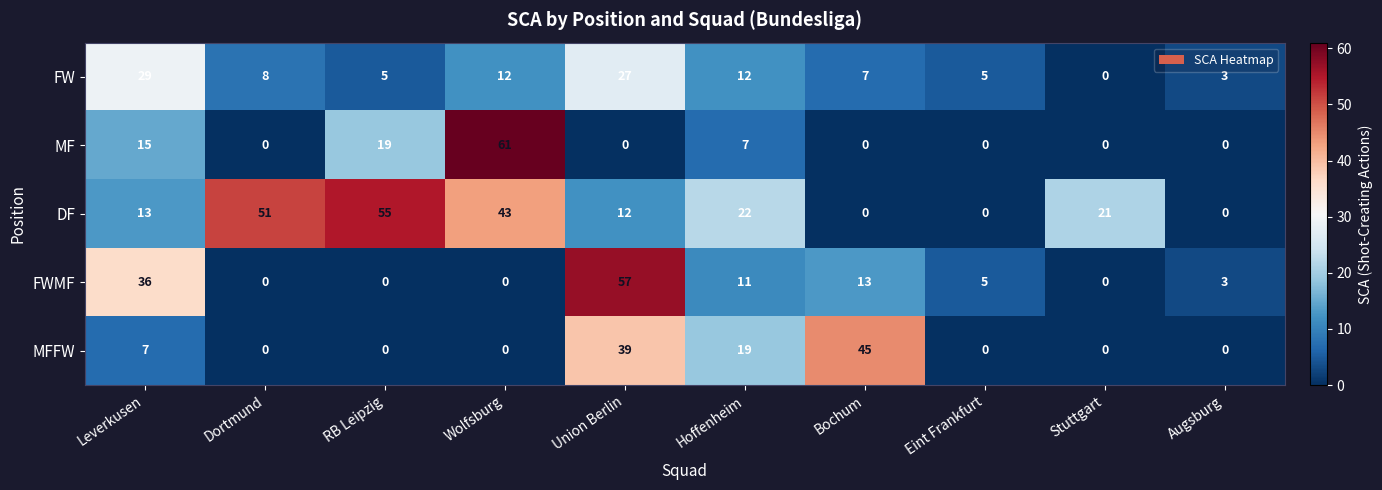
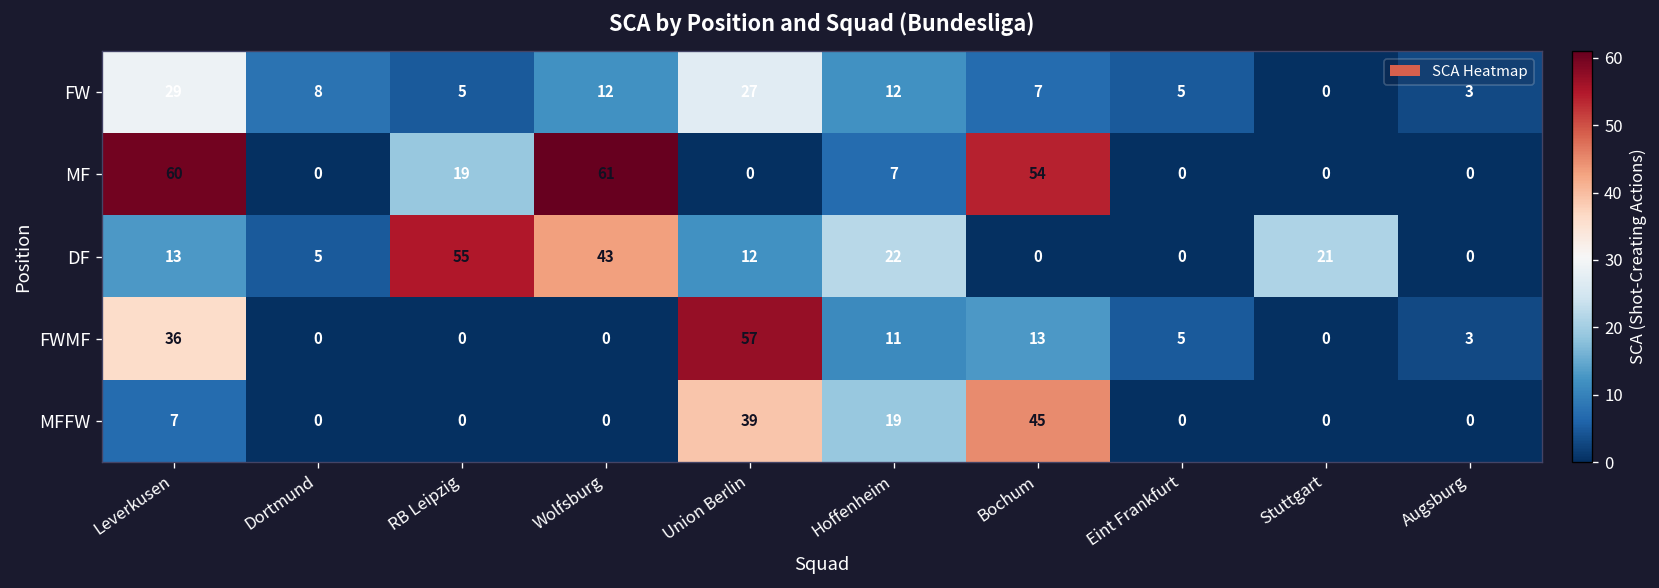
  {
    "FW": {
      "Dortmund": 8,
      "RB Leipzig": 5,
      "Wolfsburg": 12,
      "Hoffenheim": 12,
      "Bochum": 7,
      "Eint Frankfurt": 5,
      "Stuttgart": 0
    },
    "MF": {
-     "Leverkusen": 15,
+     "Leverkusen": 60,
      "Dortmund": 0,
      "RB Leipzig": 19,
      "Wolfsburg": 61,
      "Union Berlin": 0,
      "Hoffenheim": 7,
-     "Bochum": 0,
+     "Bochum": 54,
      "Eint Frankfurt": 0,
      "Stuttgart": 0,
      "Augsburg": 0
    },
    "DF": {
      "Leverkusen": 13,
-     "Dortmund": 51,
+     "Dortmund": 5,
      "RB Leipzig": 55,
      "Wolfsburg": 43,
      "Union Berlin": 12,
      "Hoffenheim": 22,
      "Bochum": 0,
      "Eint Frankfurt": 0,
      "Stuttgart": 21,
      "Augsburg": 0
    },
    "FWMF": {
      "Leverkusen": 36,
      "Dortmund": 0,
      "RB Leipzig": 0,
      "Wolfsburg": 0,
      "Union Berlin": 57,
      "Hoffenheim": 11,
      "Bochum": 13,
      "Eint Frankfurt": 5,
      "Stuttgart": 0,
      "Augsburg": 3
    },
    "MFFW": {
      "Leverkusen": 7,
      "Dortmund": 0,
      "RB Leipzig": 0,
      "Wolfsburg": 0,
      "Union Berlin": 39,
      "Hoffenheim": 19,
      "Bochum": 45,
      "Eint Frankfurt": 0,
      "Stuttgart": 0,
      "Augsburg": 0
    }
  }
